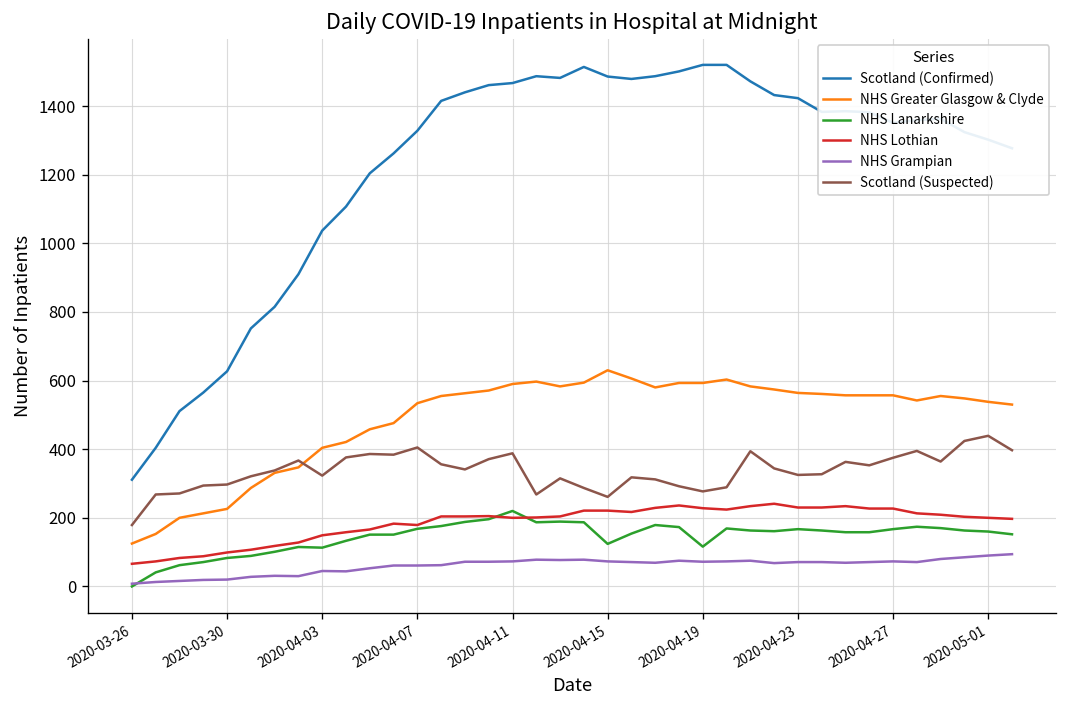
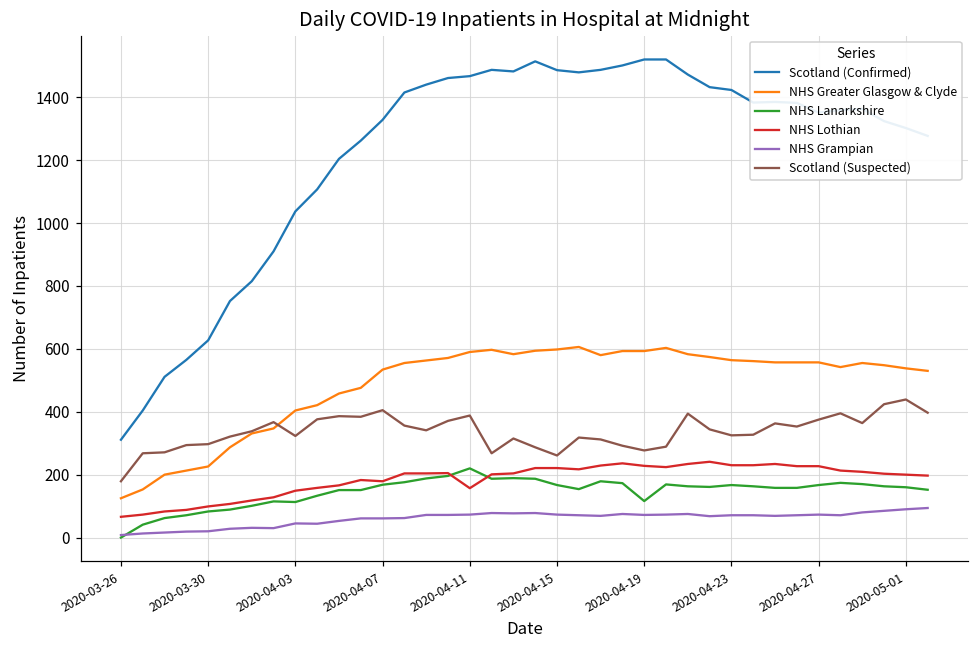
  {
    "Scotland (Confirmed)": {
      "2020-03-26": 310,
      "2020-03-30": 630,
      "2020-04-03": 1040,
      "2020-04-07": 1330,
      "2020-04-11": 1470,
      "2020-04-15": 1490,
      "2020-04-19": 1520,
      "2020-04-23": 1420
    },
    "NHS Greater Glasgow & Clyde": {
      "2020-03-26": 130,
      "2020-03-30": 230,
      "2020-04-03": 400,
      "2020-04-07": 530,
      "2020-04-11": 590,
-     "2020-04-15": 630,
+     "2020-04-15": 600,
      "2020-04-19": 590,
      "2020-04-23": 560,
      "2020-04-27": 560,
      "2020-05-01": 540
    },
    "NHS Lanarkshire": {
      "2020-03-30": 80,
      "2020-04-03": 110,
      "2020-04-07": 170,
      "2020-04-11": 220,
-     "2020-04-15": 120,
+     "2020-04-15": 170,
      "2020-04-19": 120,
      "2020-04-23": 170,
      "2020-04-27": 170,
      "2020-05-01": 160
    },
    "NHS Lothian": {
      "2020-03-26": 70,
      "2020-03-30": 100,
      "2020-04-03": 150,
      "2020-04-07": 180,
-     "2020-04-11": 200,
+     "2020-04-11": 160,
      "2020-04-15": 220,
      "2020-04-19": 230,
      "2020-04-23": 230,
      "2020-04-27": 230,
      "2020-05-01": 200
    },
    "NHS Grampian": {
      "2020-03-30": 20,
      "2020-04-03": 50,
      "2020-04-07": 60,
      "2020-04-11": 70,
      "2020-04-15": 70,
      "2020-04-19": 70,
      "2020-04-23": 70,
      "2020-04-27": 70,
      "2020-05-01": 90
    },
    "Scotland (Suspected)": {
      "2020-03-26": 180,
      "2020-03-30": 300,
      "2020-04-03": 320,
      "2020-04-07": 410,
      "2020-04-11": 390,
      "2020-04-15": 260,
      "2020-04-19": 280,
      "2020-04-23": 330,
      "2020-04-27": 380,
      "2020-05-01": 440
    }
  }
